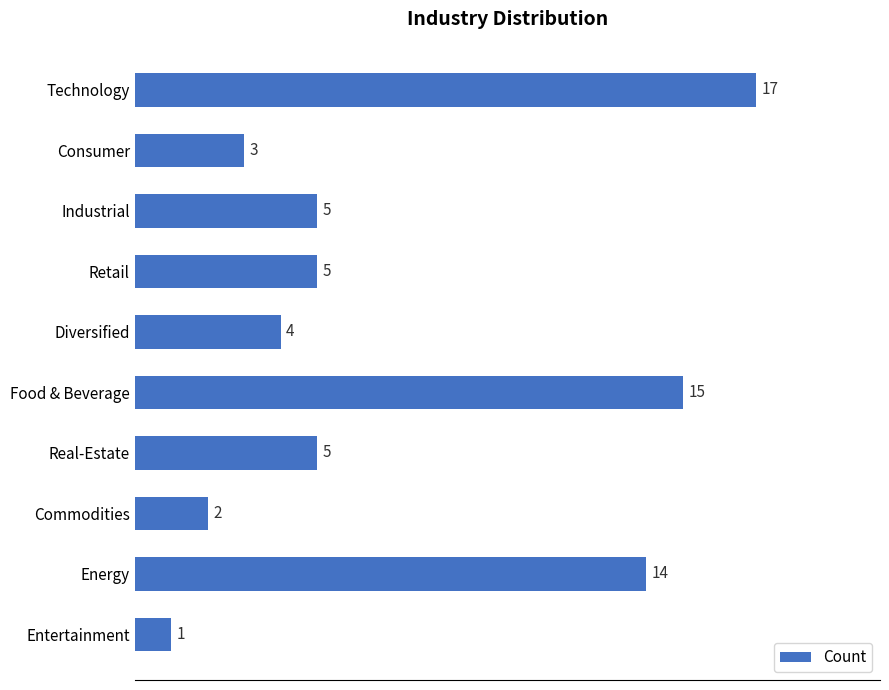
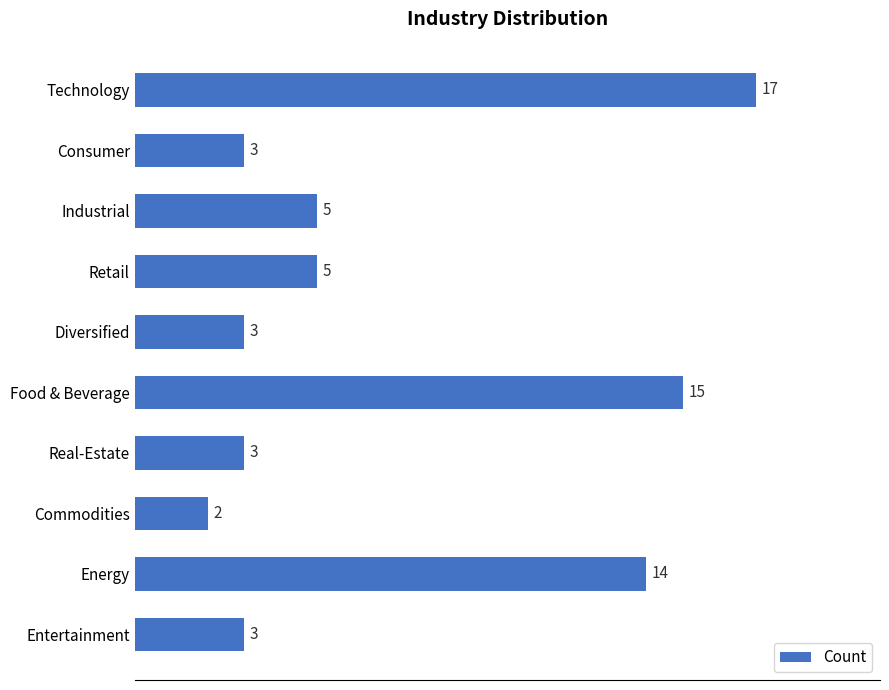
  {
    "Technology": 17,
    "Consumer": 3,
    "Industrial": 5,
    "Retail": 5,
-   "Diversified": 4,
+   "Diversified": 3,
    "Food & Beverage": 15,
-   "Real-Estate": 5,
+   "Real-Estate": 3,
    "Commodities": 2,
    "Energy": 14,
-   "Entertainment": 1
+   "Entertainment": 3
  }
